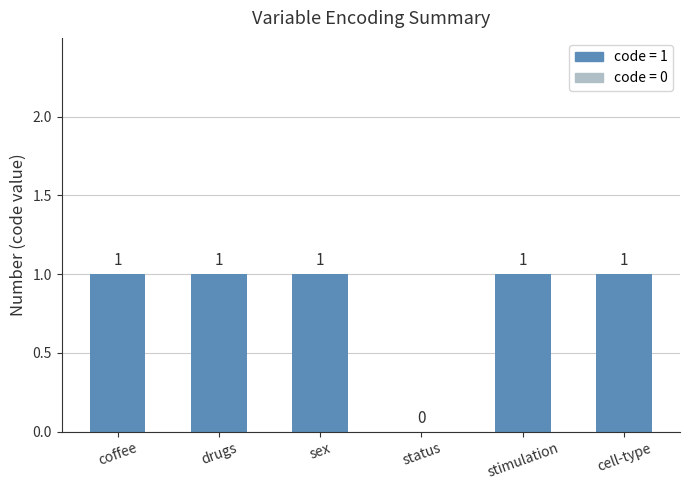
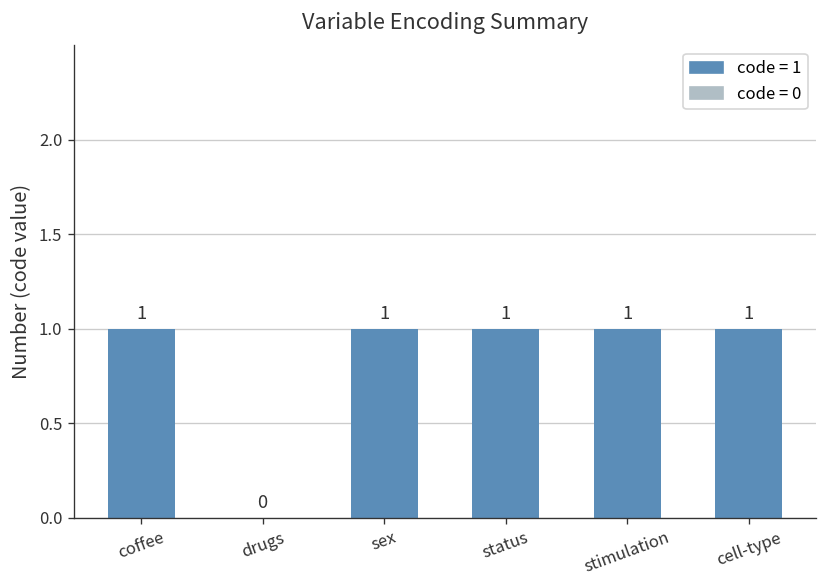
  {
    "coffee": 1,
-   "drugs": 1,
+   "drugs": 0,
    "sex": 1,
-   "status": 0,
+   "status": 1,
    "stimulation": 1,
    "cell-type": 1
  }
